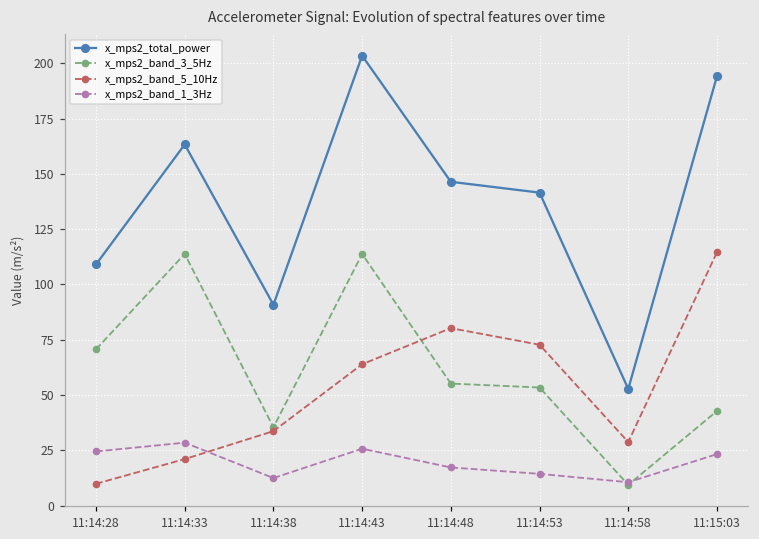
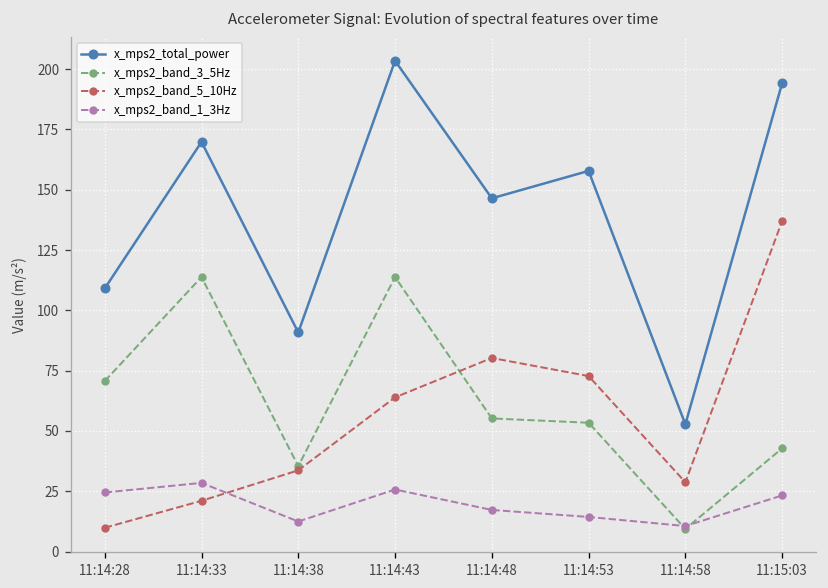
  {
    "x_mps2_total_power": {
      "11:14:28": 109,
-     "11:14:33": 163,
+     "11:14:33": 170,
      "11:14:38": 91,
      "11:14:43": 203,
      "11:14:48": 146,
-     "11:14:53": 142,
+     "11:14:53": 158,
      "11:14:58": 53,
      "11:15:03": 194
    },
    "x_mps2_band_3_5Hz": {
      "11:14:28": 71,
      "11:14:33": 114,
      "11:14:38": 35,
      "11:14:43": 114,
      "11:14:48": 55,
      "11:14:53": 53,
      "11:15:03": 43
    },
    "x_mps2_band_5_10Hz": {
      "11:14:28": 10,
      "11:14:33": 21,
      "11:14:38": 34,
      "11:14:43": 64,
      "11:14:48": 80,
      "11:14:53": 73,
      "11:14:58": 29,
-     "11:15:03": 115
+     "11:15:03": 137
    },
    "x_mps2_band_1_3Hz": {
      "11:14:28": 25,
      "11:14:33": 28,
      "11:14:38": 12,
      "11:14:43": 26,
      "11:14:48": 17,
      "11:14:53": 14,
      "11:15:03": 23
    }
  }
